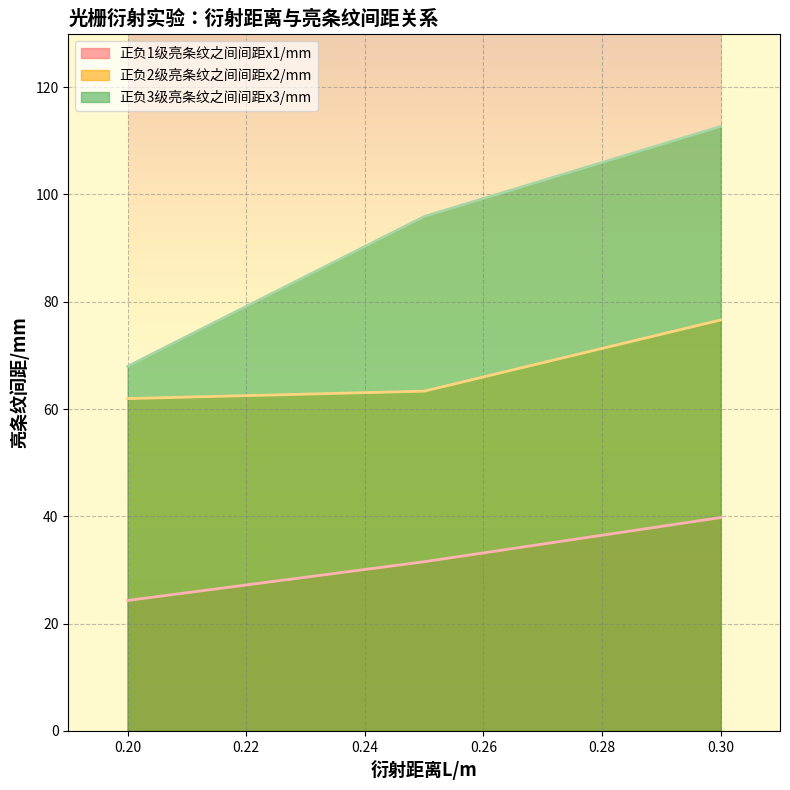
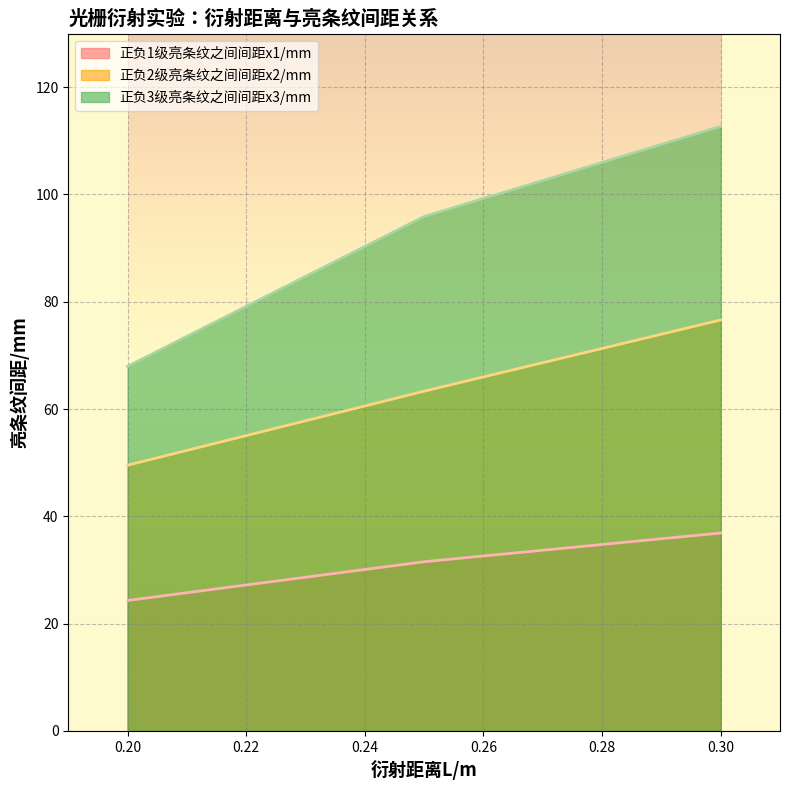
  {
    "正负1级亮条纹之间间距x1/mm": {
      "0.20": 24,
-     "0.30": 40
+     "0.30": 37
    },
    "正负2级亮条纹之间间距x2/mm": {
-     "0.20": 62,
+     "0.20": 50,
      "0.30": 77
    },
    "正负3级亮条纹之间间距x3/mm": {
      "0.20": 68,
      "0.30": 113
    }
  }
